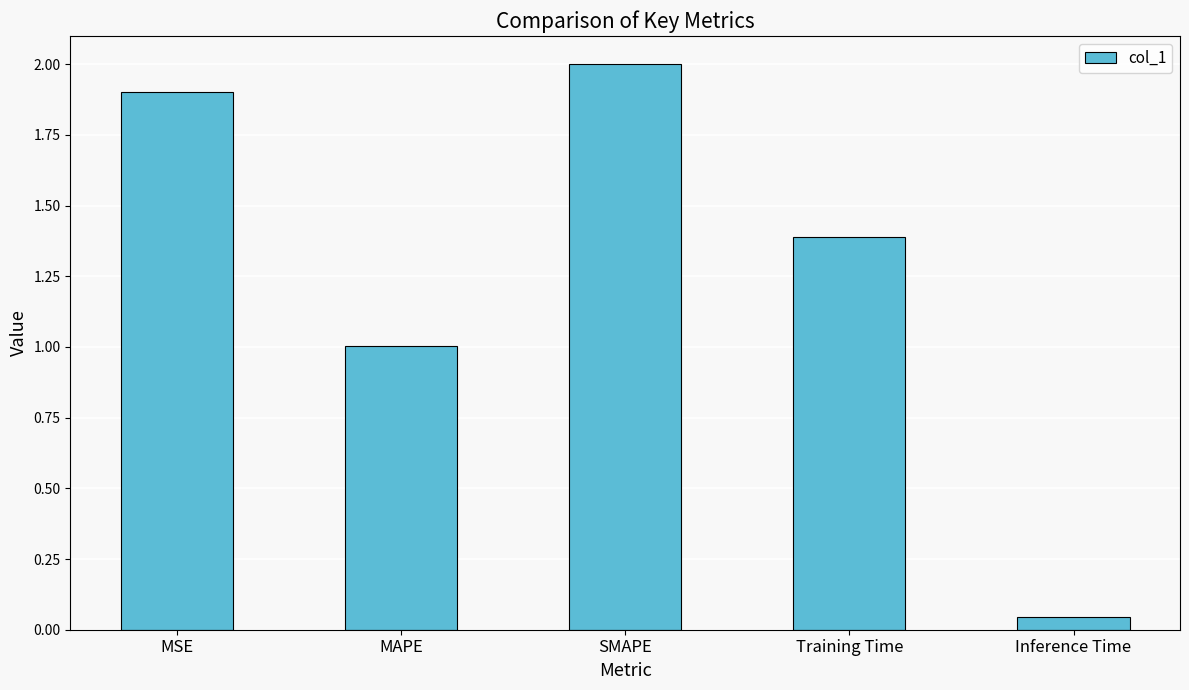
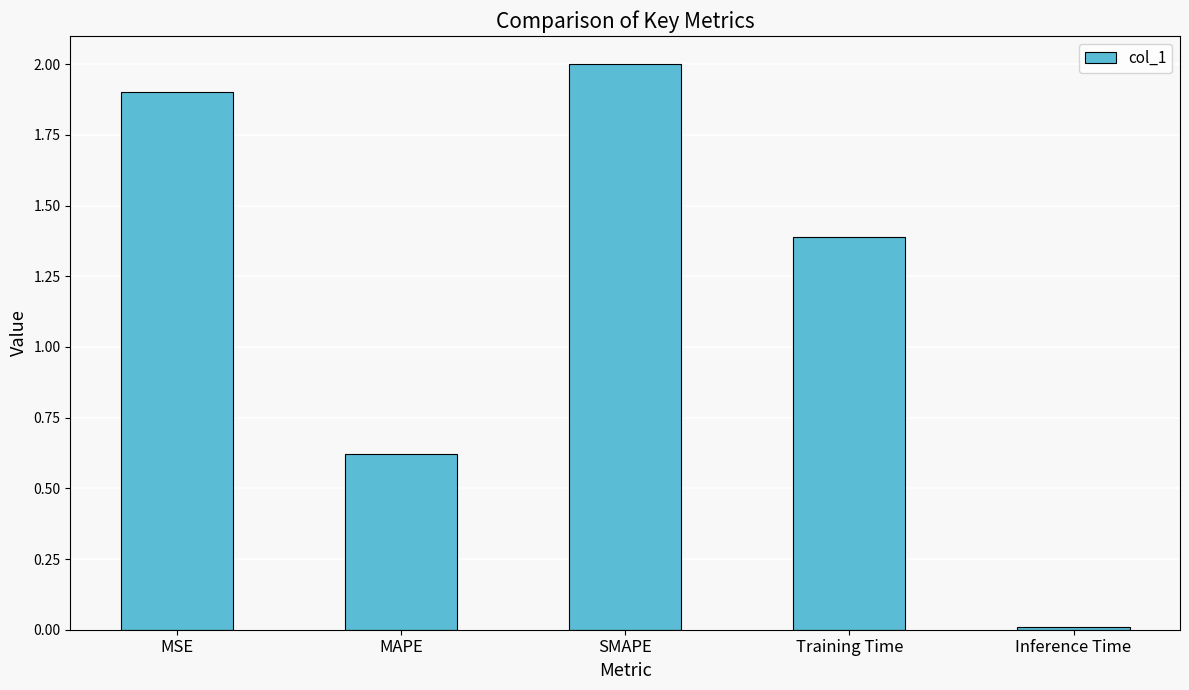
  {
    "MSE": 1.90,
-   "MAPE": 1.00,
+   "MAPE": 0.62,
    "SMAPE": 2.00,
    "Training Time": 1.39,
-   "Inference Time": 0.04
+   "Inference Time": 0.01
  }
